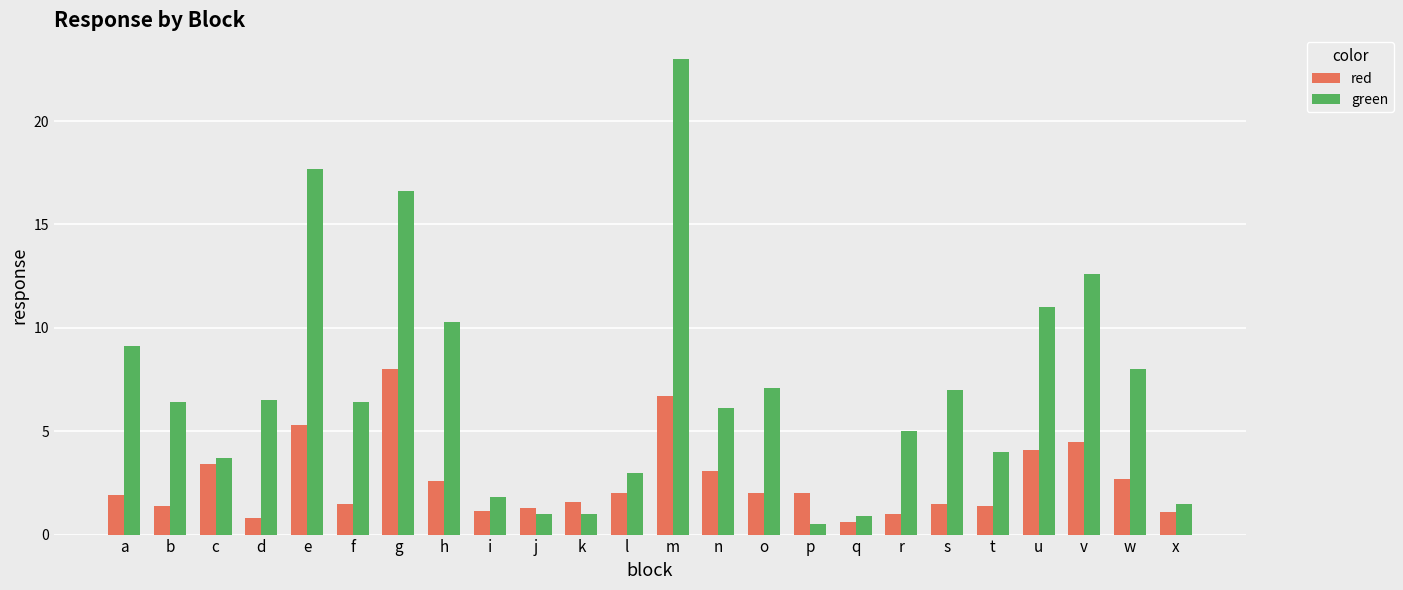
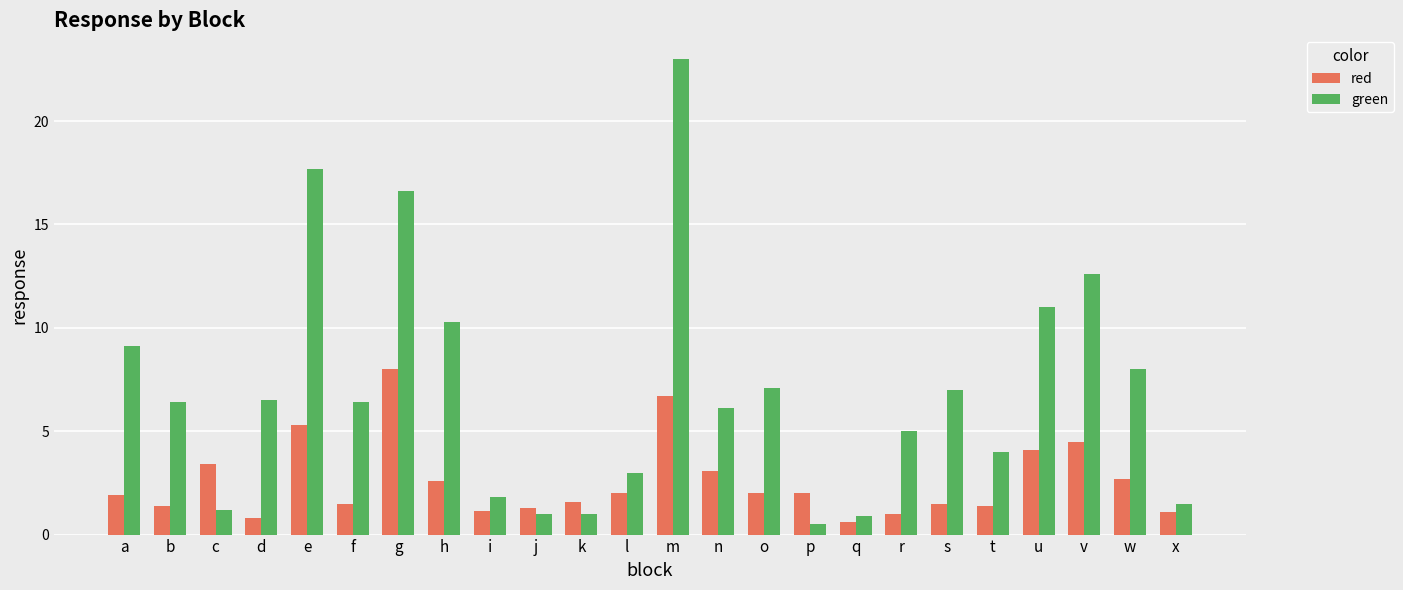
  {
    "red": {
      "a": 1.9,
      "b": 1.4,
      "c": 3.4,
      "d": 0.8,
      "e": 5.3,
      "f": 1.5,
      "g": 8.0,
      "h": 2.6,
      "i": 1.2,
      "j": 1.3,
      "k": 1.6,
      "l": 2.0,
      "m": 6.7,
      "n": 3.1,
      "o": 2.0,
      "p": 2.0,
      "q": 0.6,
      "r": 1.0,
      "s": 1.5,
      "t": 1.4,
      "u": 4.1,
      "v": 4.5,
      "w": 2.7,
      "x": 1.1
    },
    "green": {
      "a": 9.1,
      "b": 6.4,
-     "c": 3.7,
+     "c": 1.2,
      "d": 6.5,
      "e": 17.7,
      "f": 6.4,
      "g": 16.6,
      "h": 10.3,
      "i": 1.8,
      "j": 1.0,
      "k": 1.0,
      "l": 3.0,
      "m": 23.0,
      "n": 6.1,
      "o": 7.1,
      "p": 0.5,
      "q": 0.9,
      "r": 5.0,
      "s": 7.0,
      "t": 4.0,
      "u": 11.0,
      "v": 12.6,
      "w": 8.0,
      "x": 1.5
    }
  }
